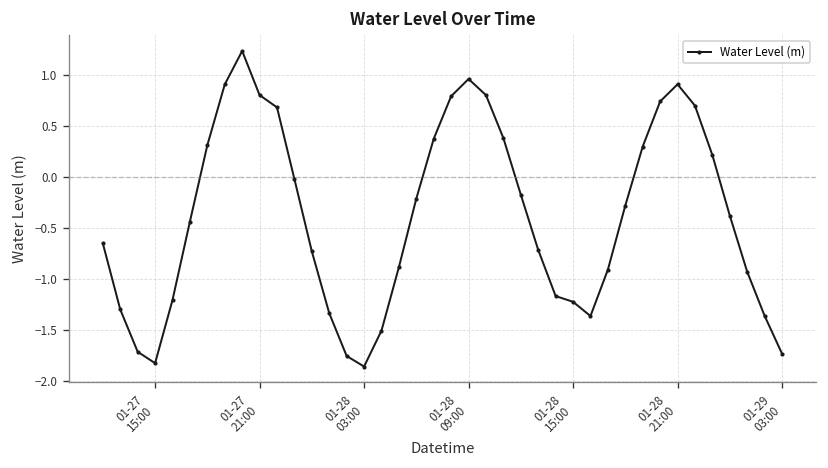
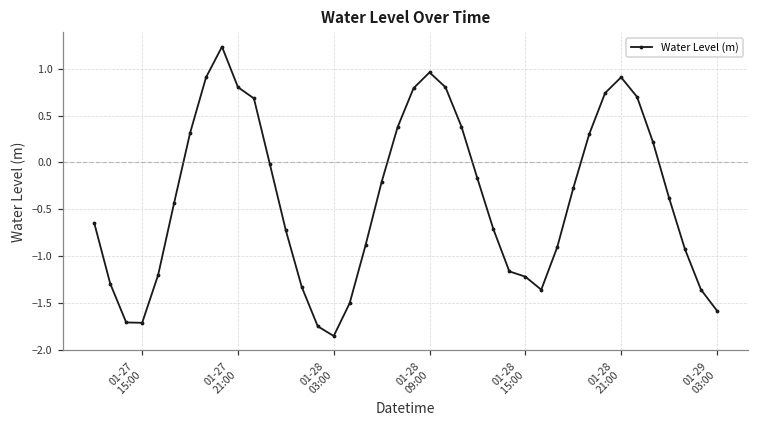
  {
-   "01-27 15:00": -1.8,
+   "01-27 15:00": -1.7,
    "01-27 21:00": 0.8,
    "01-28 03:00": -1.9,
    "01-28 09:00": 1.0,
    "01-28 15:00": -1.2,
    "01-28 21:00": 0.9,
-   "01-29 03:00": -1.7
+   "01-29 03:00": -1.6
  }
